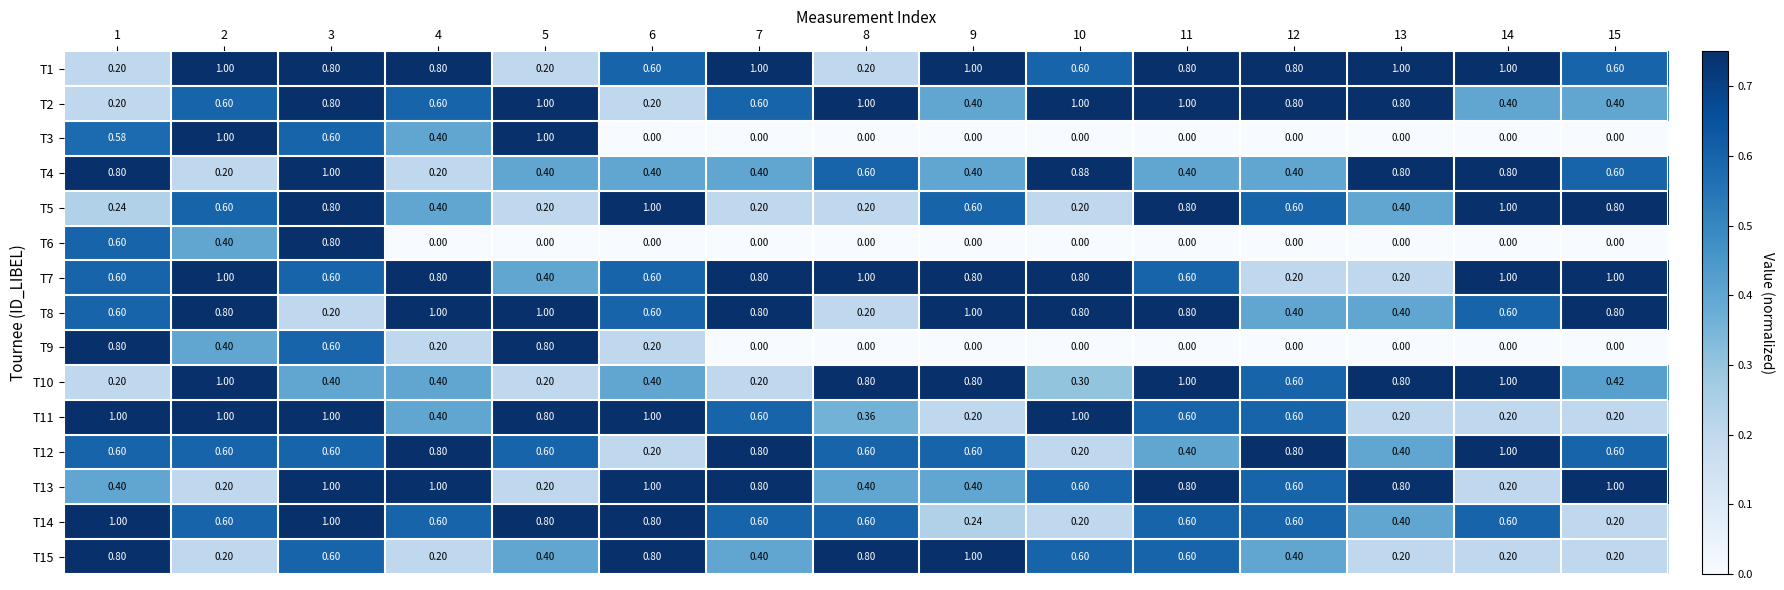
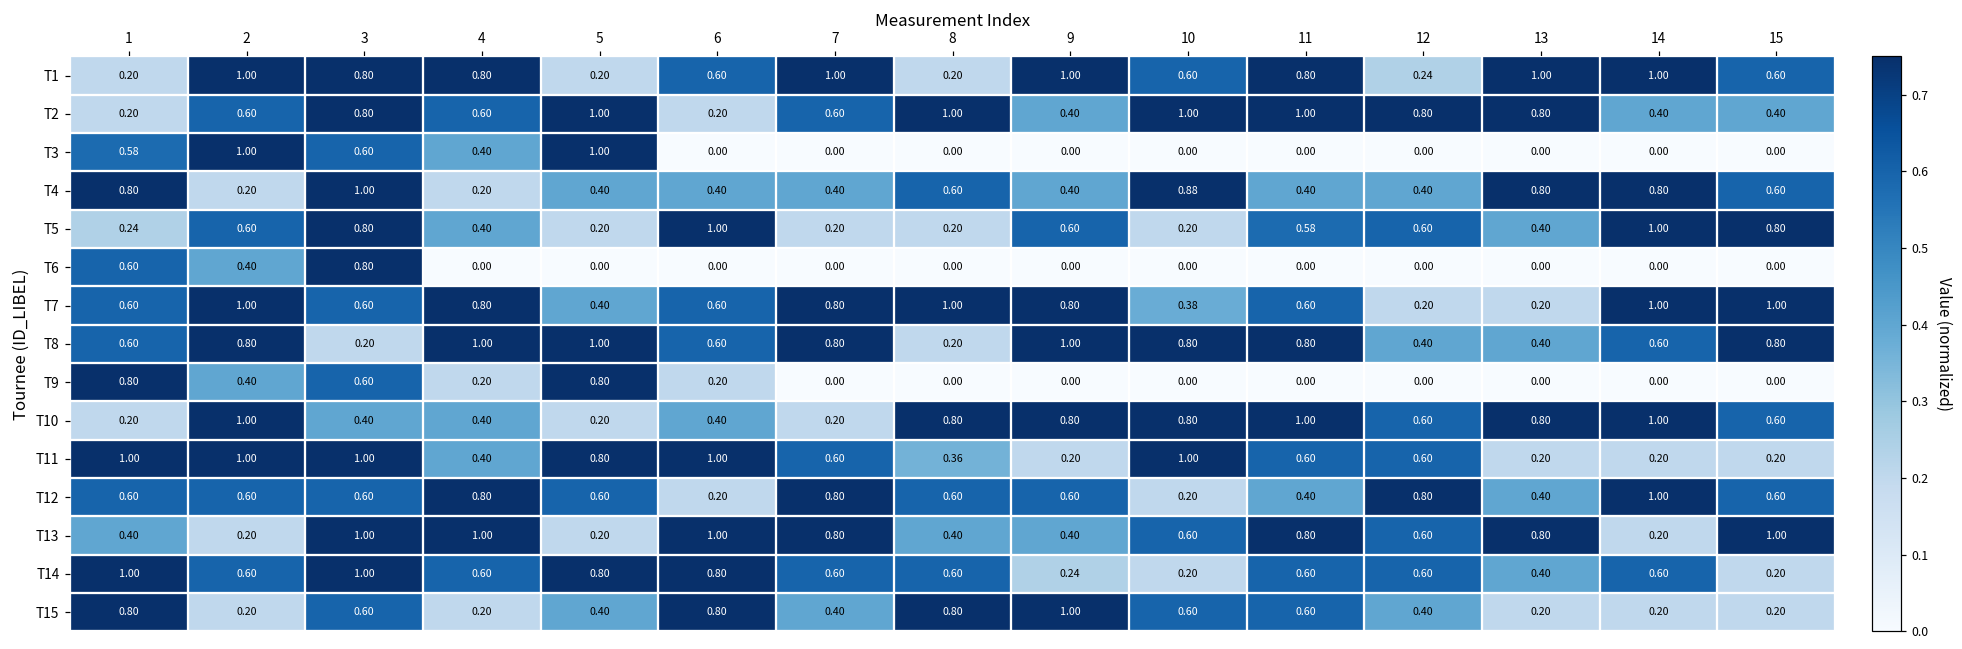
  {
    "T1": {
      "1": 0.20,
      "2": 1.00,
      "3": 0.80,
      "4": 0.80,
      "5": 0.20,
      "6": 0.60,
      "7": 1.00,
      "8": 0.20,
      "9": 1.00,
      "10": 0.60,
      "11": 0.80,
-     "12": 0.80,
+     "12": 0.24,
      "13": 1.00,
      "14": 1.00,
      "15": 0.60
    },
    "T5": {
      "1": 0.24,
      "2": 0.60,
      "3": 0.80,
      "4": 0.40,
      "5": 0.20,
      "6": 1.00,
      "7": 0.20,
      "8": 0.20,
      "9": 0.60,
      "10": 0.20,
-     "11": 0.80,
+     "11": 0.58,
      "12": 0.60,
      "13": 0.40,
      "14": 1.00,
      "15": 0.80
    },
    "T7": {
      "1": 0.60,
      "2": 1.00,
      "3": 0.60,
      "4": 0.80,
      "5": 0.40,
      "6": 0.60,
      "7": 0.80,
      "8": 1.00,
      "9": 0.80,
-     "10": 0.80,
+     "10": 0.38,
      "11": 0.60,
      "12": 0.20,
      "13": 0.20,
      "14": 1.00,
      "15": 1.00
    },
    "T10": {
      "1": 0.20,
      "2": 1.00,
      "3": 0.40,
      "4": 0.40,
      "5": 0.20,
      "6": 0.40,
      "7": 0.20,
      "8": 0.80,
      "9": 0.80,
-     "10": 0.30,
+     "10": 0.80,
      "11": 1.00,
      "12": 0.60,
      "13": 0.80,
      "14": 1.00,
-     "15": 0.42
+     "15": 0.60
    }
  }
